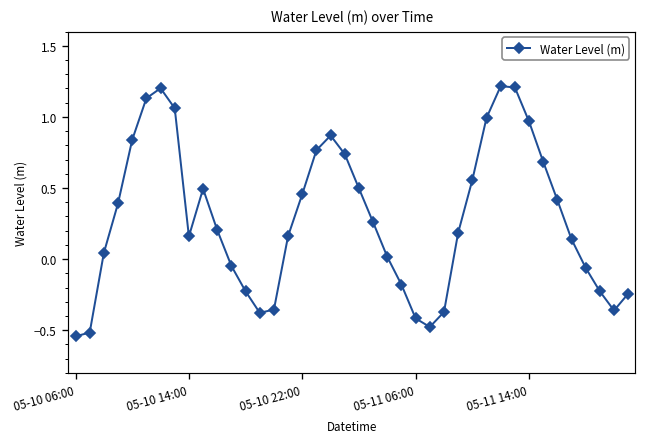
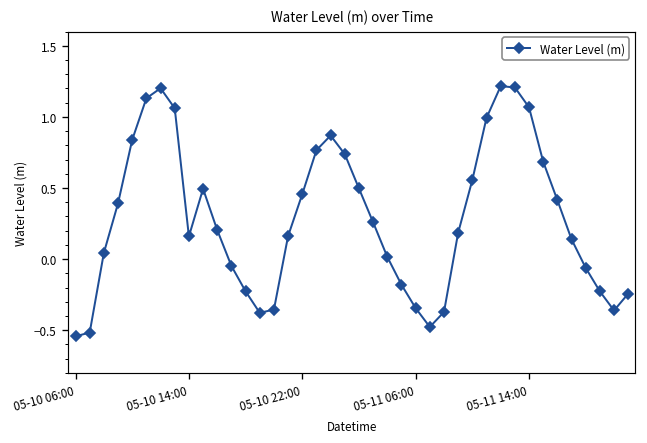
  {
    "05-10 06:00": -0.54,
    "05-10 14:00": 0.16,
    "05-10 22:00": 0.46,
-   "05-11 06:00": -0.42,
-   "05-11 14:00": 0.97
+   "05-11 06:00": -0.34,
+   "05-11 14:00": 1.07
  }
